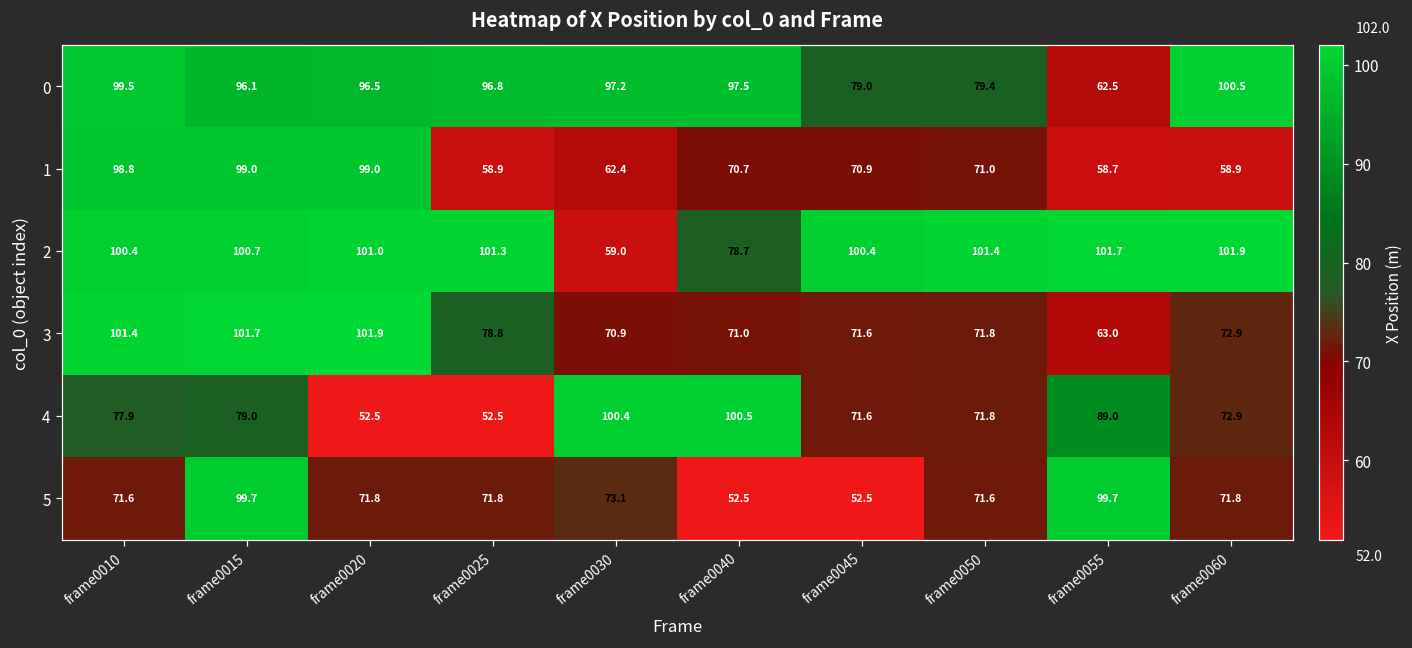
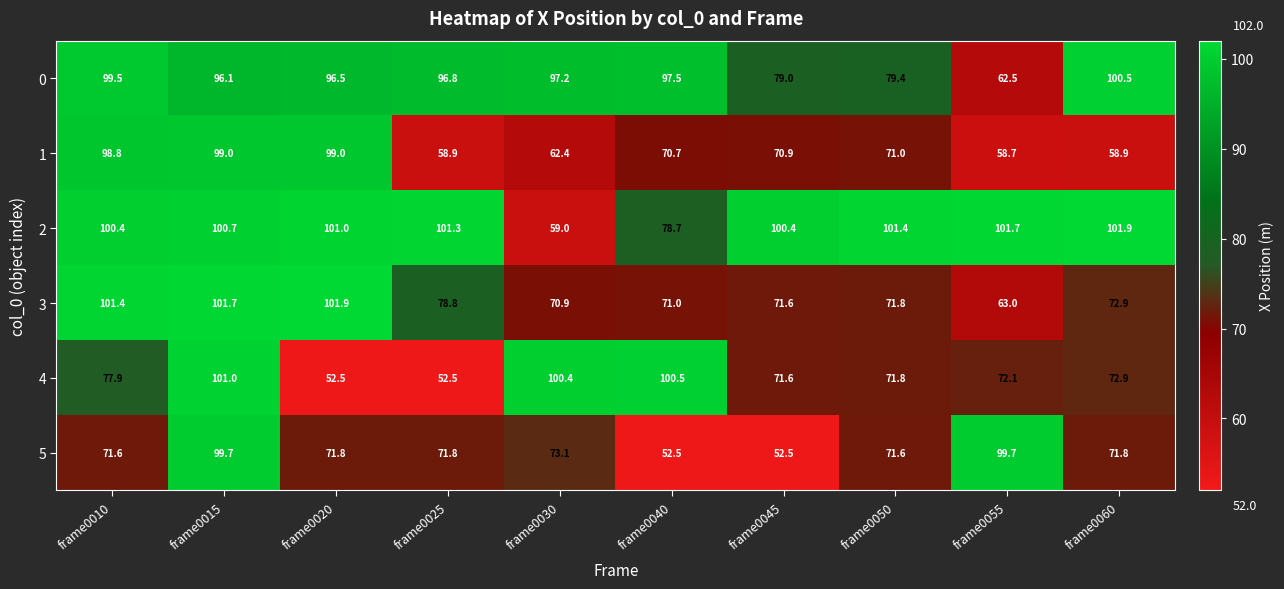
  {
    "0": {
      "frame0010": 99.5,
      "frame0015": 96.1,
      "frame0020": 96.5,
      "frame0025": 96.8,
      "frame0030": 97.2,
      "frame0040": 97.5,
      "frame0045": 79.0,
      "frame0050": 79.4,
      "frame0055": 62.5,
      "frame0060": 100.5
    },
    "1": {
      "frame0010": 98.8,
      "frame0015": 99.0,
      "frame0020": 99.0,
      "frame0025": 58.9,
      "frame0030": 62.4,
      "frame0040": 70.7,
      "frame0045": 70.9,
      "frame0050": 71.0,
      "frame0055": 58.7,
      "frame0060": 58.9
    },
    "2": {
      "frame0010": 100.4,
      "frame0015": 100.7,
      "frame0020": 101.0,
      "frame0025": 101.3,
      "frame0030": 59.0,
      "frame0040": 78.7,
      "frame0045": 100.4,
      "frame0050": 101.4,
      "frame0055": 101.7,
      "frame0060": 101.9
    },
    "3": {
      "frame0010": 101.4,
      "frame0015": 101.7,
      "frame0020": 101.9,
      "frame0025": 78.8,
      "frame0030": 70.9,
      "frame0040": 71.0,
      "frame0045": 71.6,
      "frame0050": 71.8,
      "frame0055": 63.0,
      "frame0060": 72.9
    },
    "4": {
      "frame0010": 77.9,
-     "frame0015": 79.0,
+     "frame0015": 101.0,
      "frame0020": 52.5,
      "frame0025": 52.5,
      "frame0030": 100.4,
      "frame0040": 100.5,
      "frame0045": 71.6,
      "frame0050": 71.8,
-     "frame0055": 89.0,
+     "frame0055": 72.1,
      "frame0060": 72.9
    },
    "5": {
      "frame0010": 71.6,
      "frame0015": 99.7,
      "frame0020": 71.8,
      "frame0025": 71.8,
      "frame0030": 73.1,
      "frame0040": 52.5,
      "frame0045": 52.5,
      "frame0050": 71.6,
      "frame0055": 99.7,
      "frame0060": 71.8
    }
  }
